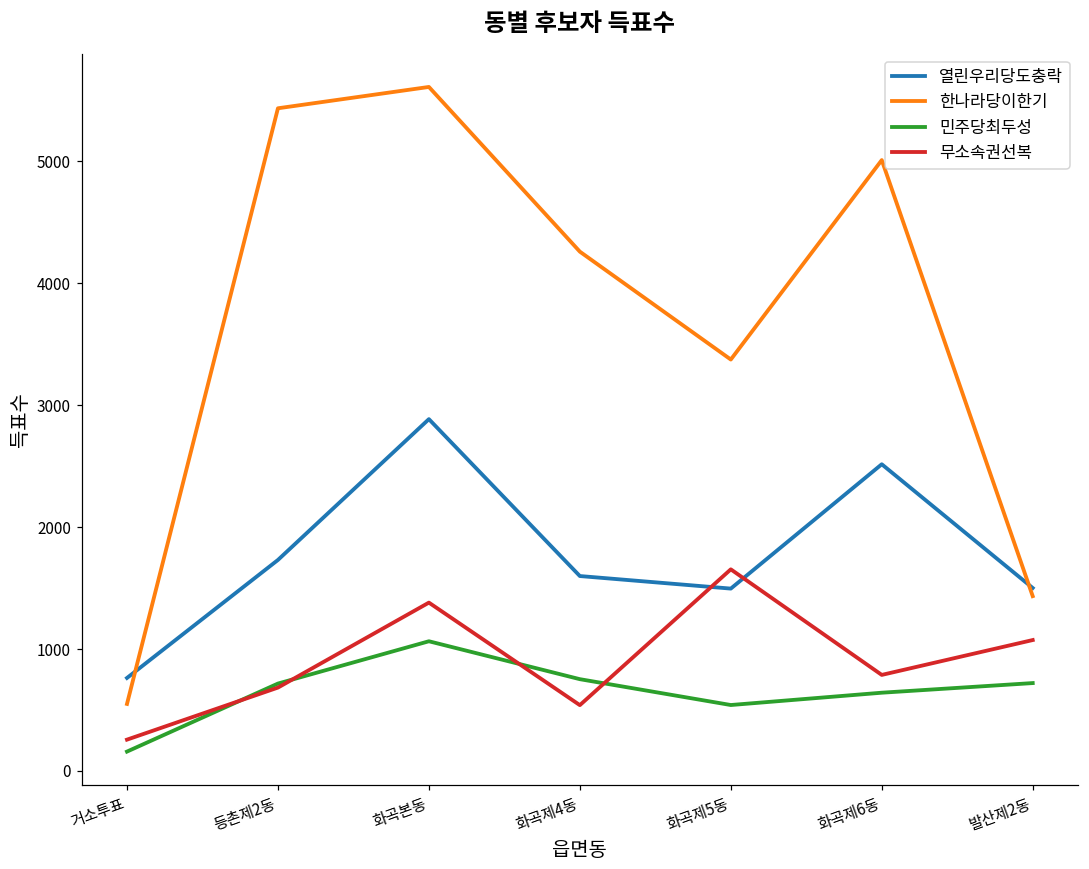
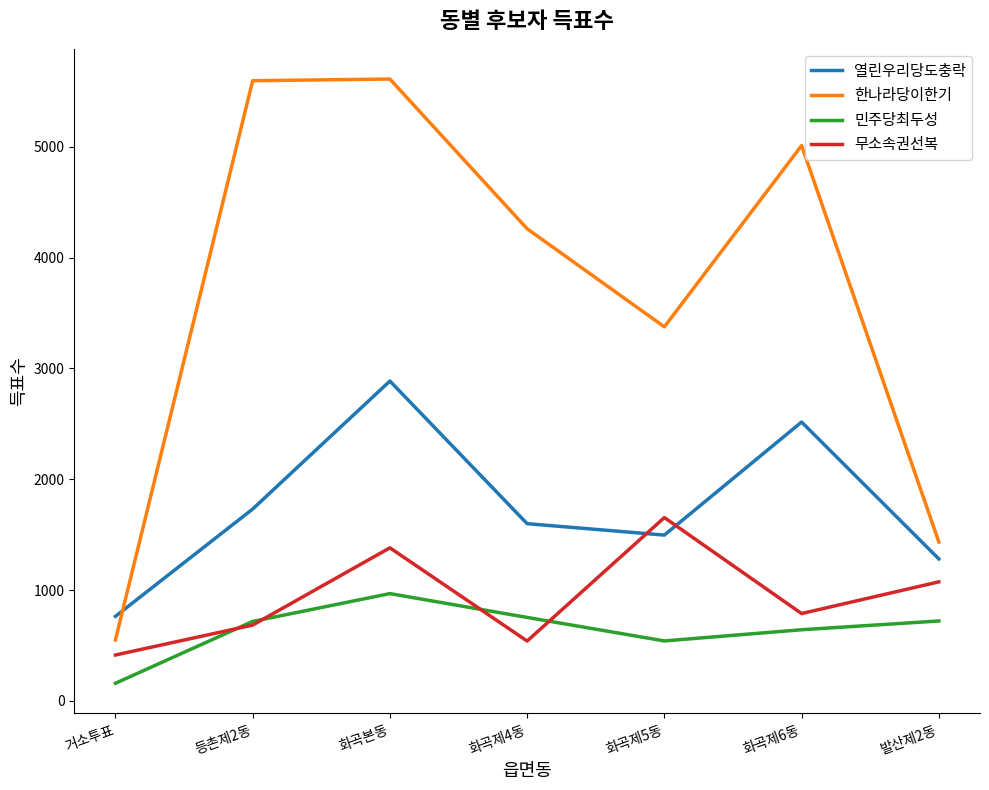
  {
    "열린우리당도충락": {
      "거소투표": 760,
      "등촌제2동": 1730,
      "화곡본동": 2890,
      "화곡제4동": 1600,
      "화곡제5동": 1500,
      "화곡제6동": 2520,
-     "발산제2동": 1500
+     "발산제2동": 1280
    },
    "한나라당이한기": {
      "거소투표": 550,
-     "등촌제2동": 5440,
+     "등촌제2동": 5600,
      "화곡본동": 5610,
      "화곡제4동": 4260,
      "화곡제5동": 3380,
      "화곡제6동": 5010,
      "발산제2동": 1430
    },
    "민주당최두성": {
      "거소투표": 160,
      "등촌제2동": 720,
-     "화곡본동": 1060,
+     "화곡본동": 970,
      "화곡제4동": 750,
      "화곡제5동": 540,
      "화곡제6동": 640,
      "발산제2동": 720
    },
    "무소속권선복": {
-     "거소투표": 260,
+     "거소투표": 410,
      "등촌제2동": 680,
      "화곡본동": 1380,
      "화곡제4동": 540,
      "화곡제5동": 1650,
      "화곡제6동": 790,
      "발산제2동": 1070
    }
  }
